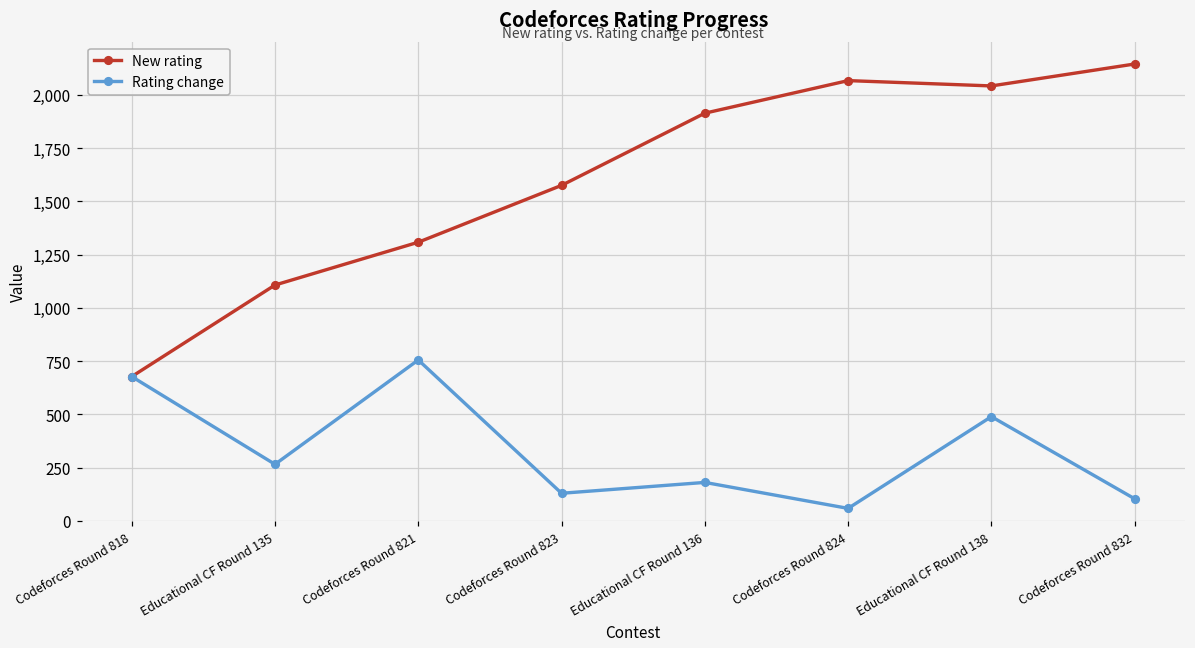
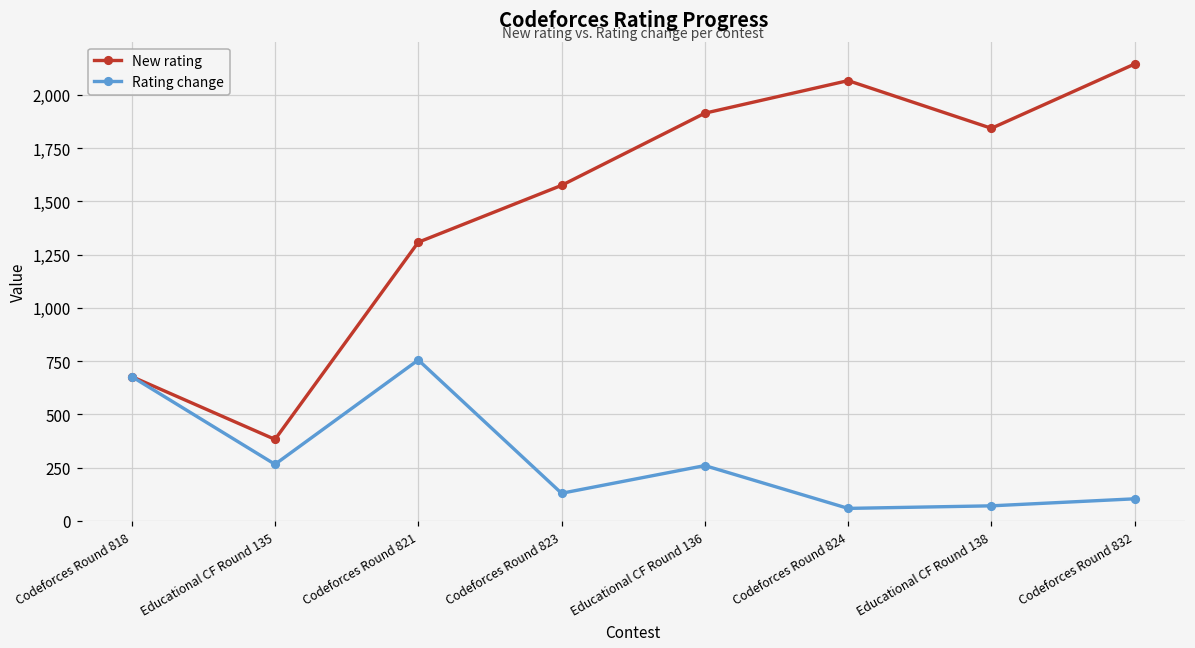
  {
    "New rating": {
-     "Educational CF Round 135": "1,110",
+     "Educational CF Round 135": "380",
      "Codeforces Round 821": "1,310",
      "Codeforces Round 823": "1,580",
      "Educational CF Round 136": "1,910",
      "Codeforces Round 824": "2,070",
-     "Educational CF Round 138": "2,040",
+     "Educational CF Round 138": "1,840",
      "Codeforces Round 832": "2,150"
    },
    "Rating change": {
      "Educational CF Round 135": "270",
      "Codeforces Round 821": "760",
      "Codeforces Round 823": "130",
-     "Educational CF Round 136": "180",
+     "Educational CF Round 136": "260",
      "Codeforces Round 824": "60",
-     "Educational CF Round 138": "490",
+     "Educational CF Round 138": "70",
      "Codeforces Round 832": "100"
    }
  }
